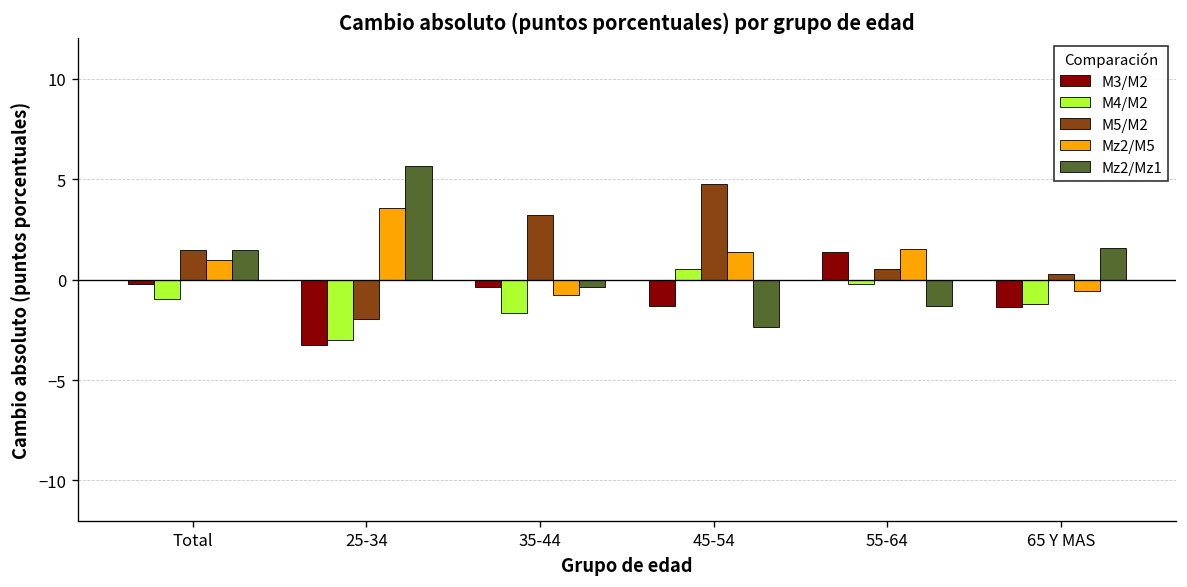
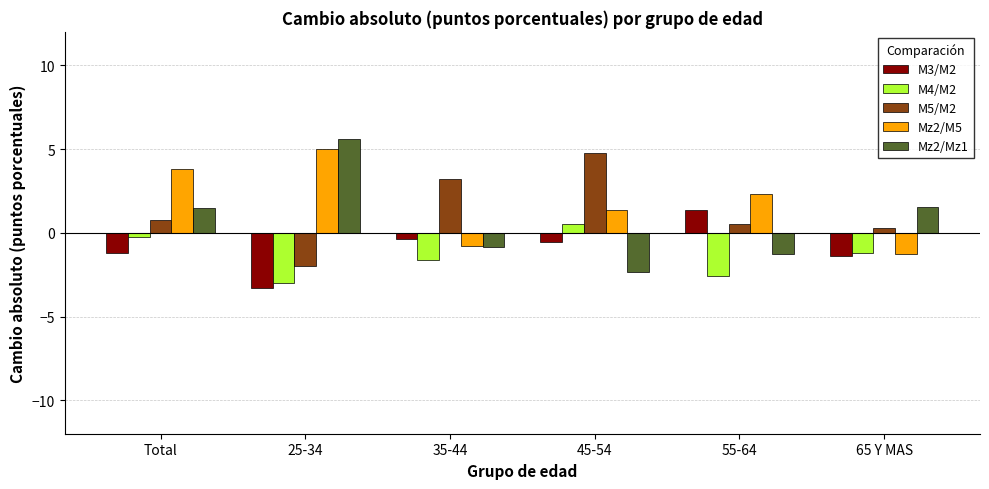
  {
    "M3/M2": {
-     "Total": -0.2,
+     "Total": -1.2,
      "25-34": -3.3,
      "35-44": -0.4,
-     "45-54": -1.3,
+     "45-54": -0.5,
      "55-64": 1.4,
      "65 Y MAS": -1.4
    },
    "M4/M2": {
-     "Total": -1.0,
+     "Total": -0.3,
      "25-34": -3.0,
      "35-44": -1.7,
      "45-54": 0.5,
-     "55-64": -0.2,
+     "55-64": -2.6,
      "65 Y MAS": -1.2
    },
    "M5/M2": {
-     "Total": 1.5,
+     "Total": 0.8,
      "25-34": -2.0,
      "35-44": 3.2,
      "45-54": 4.8,
      "55-64": 0.5,
      "65 Y MAS": 0.3
    },
    "Mz2/M5": {
-     "Total": 1.0,
-     "25-34": 3.6,
+     "Total": 3.8,
+     "25-34": 5.0,
      "35-44": -0.8,
      "45-54": 1.4,
-     "55-64": 1.5,
-     "65 Y MAS": -0.6
+     "55-64": 2.3,
+     "65 Y MAS": -1.3
    },
    "Mz2/Mz1": {
      "Total": 1.5,
      "25-34": 5.6,
-     "35-44": -0.4,
+     "35-44": -0.9,
      "45-54": -2.4,
      "55-64": -1.3,
      "65 Y MAS": 1.6
    }
  }
